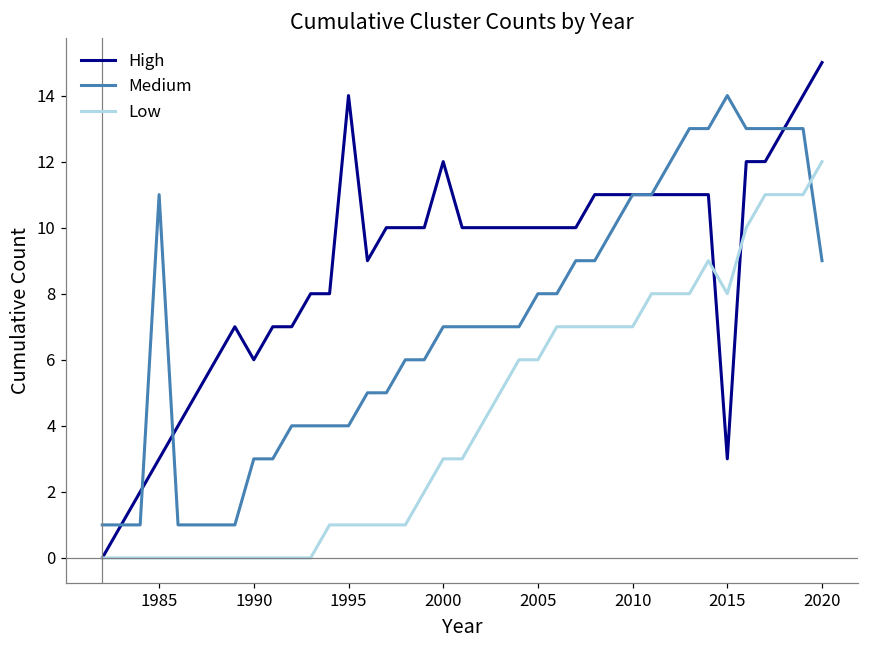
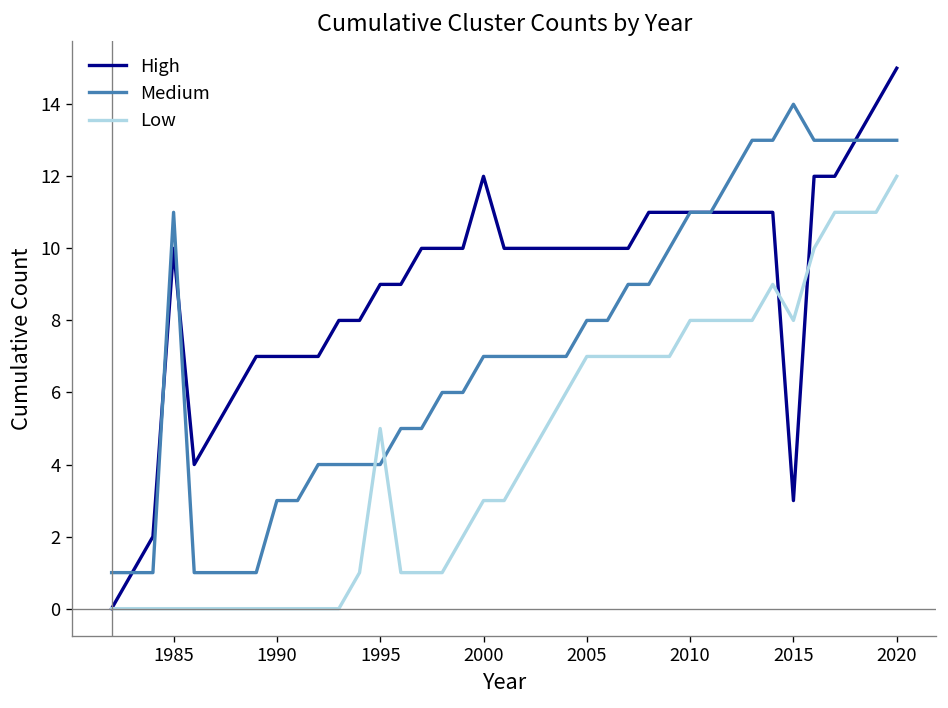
  {
    "High": {
-     "1985": 3,
-     "1990": 6,
-     "1995": 14,
+     "1985": 10,
+     "1990": 7,
+     "1995": 9,
      "2000": 12,
      "2005": 10,
      "2015": 3,
      "2020": 15
    },
    "Medium": {
      "1985": 11,
      "1990": 3,
      "1995": 4,
      "2000": 7,
      "2005": 8,
      "2015": 14,
-     "2020": 9
+     "2020": 13
    },
    "Low": {
      "1985": 0,
      "1990": 0,
-     "1995": 1,
+     "1995": 5,
      "2000": 3,
-     "2005": 6,
-     "2010": 7,
+     "2005": 7,
+     "2010": 8,
      "2015": 8,
      "2020": 12
    }
  }
